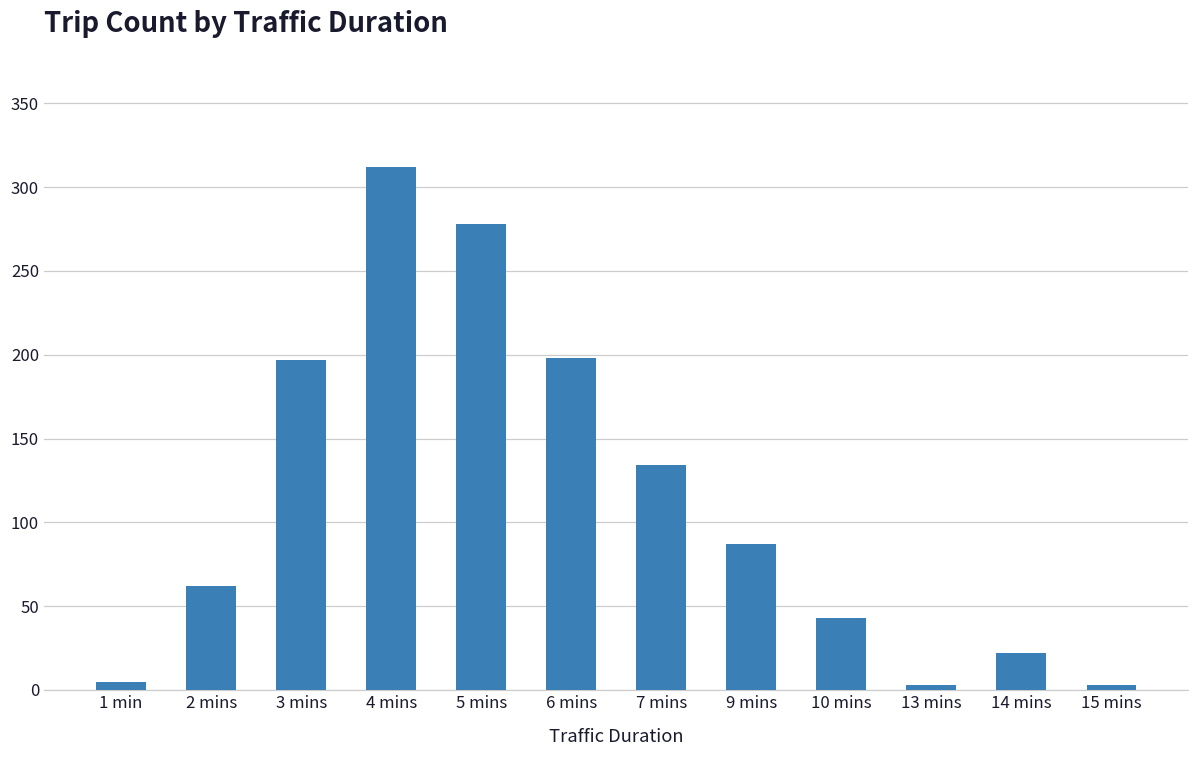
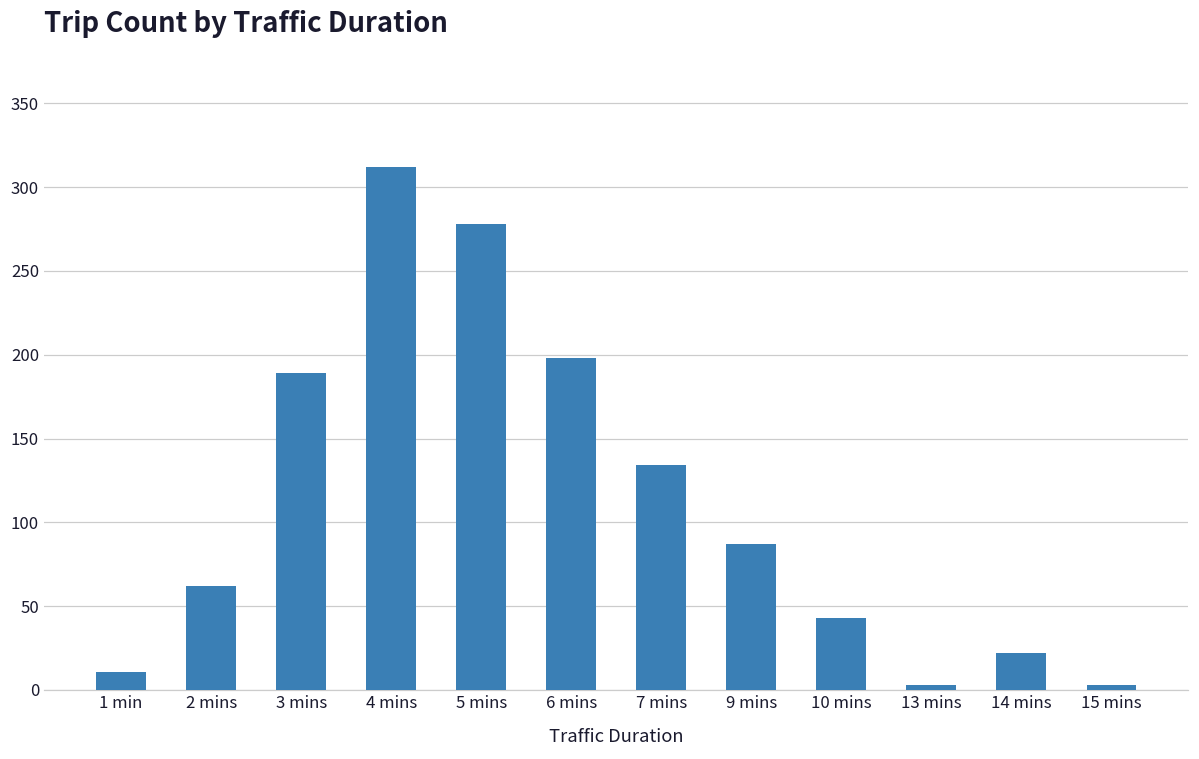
  {
-   "1 min": 5,
+   "1 min": 11,
    "2 mins": 62,
-   "3 mins": 197,
+   "3 mins": 189,
    "4 mins": 312,
    "5 mins": 278,
    "6 mins": 198,
    "7 mins": 134,
    "9 mins": 87,
    "10 mins": 43,
    "13 mins": 3,
    "14 mins": 22,
    "15 mins": 3
  }
